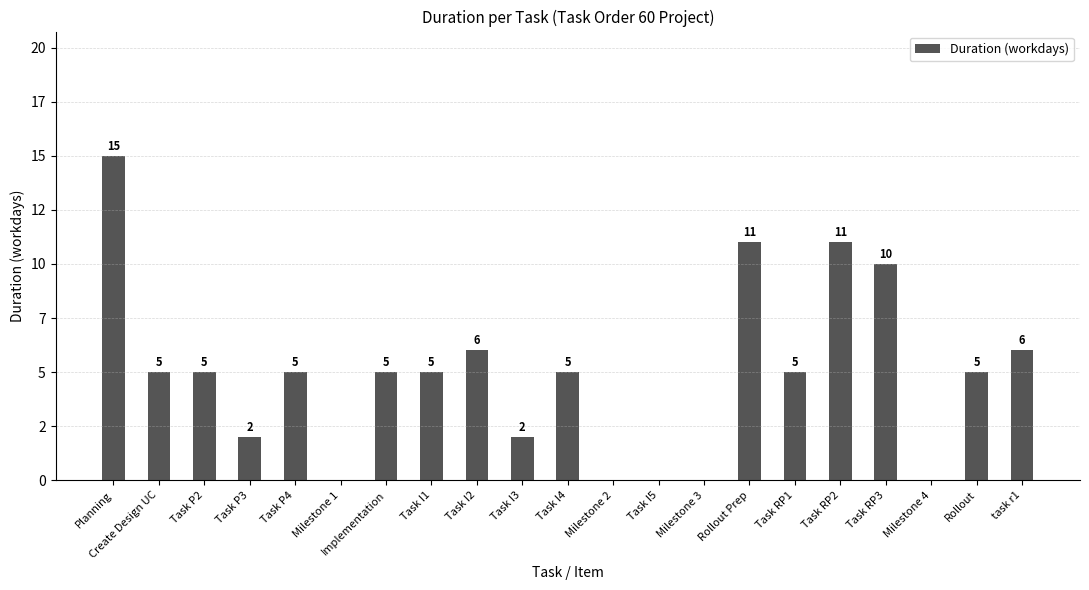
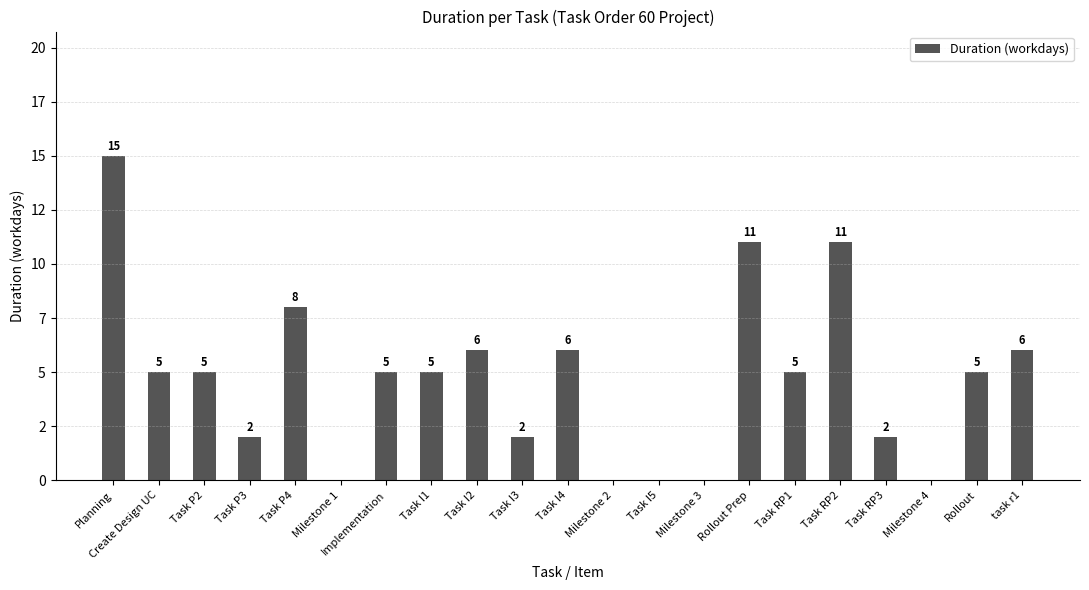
  {
    "Planning": 15,
    "Create Design UC": 5,
    "Task P2": 5,
    "Task P3": 2,
-   "Task P4": 5,
+   "Task P4": 8,
    "Implementation": 5,
    "Task I1": 5,
    "Task I2": 6,
    "Task I3": 2,
-   "Task I4": 5,
+   "Task I4": 6,
    "Rollout Prep": 11,
    "Task RP1": 5,
    "Task RP2": 11,
-   "Task RP3": 10,
+   "Task RP3": 2,
    "Rollout": 5,
    "task r1": 6
  }
